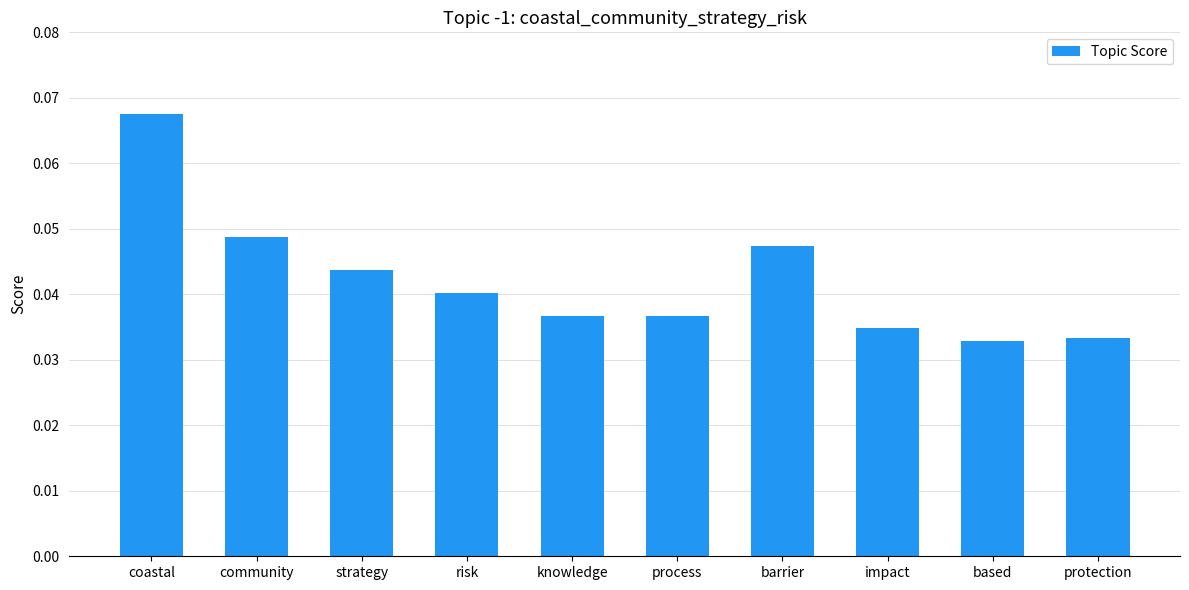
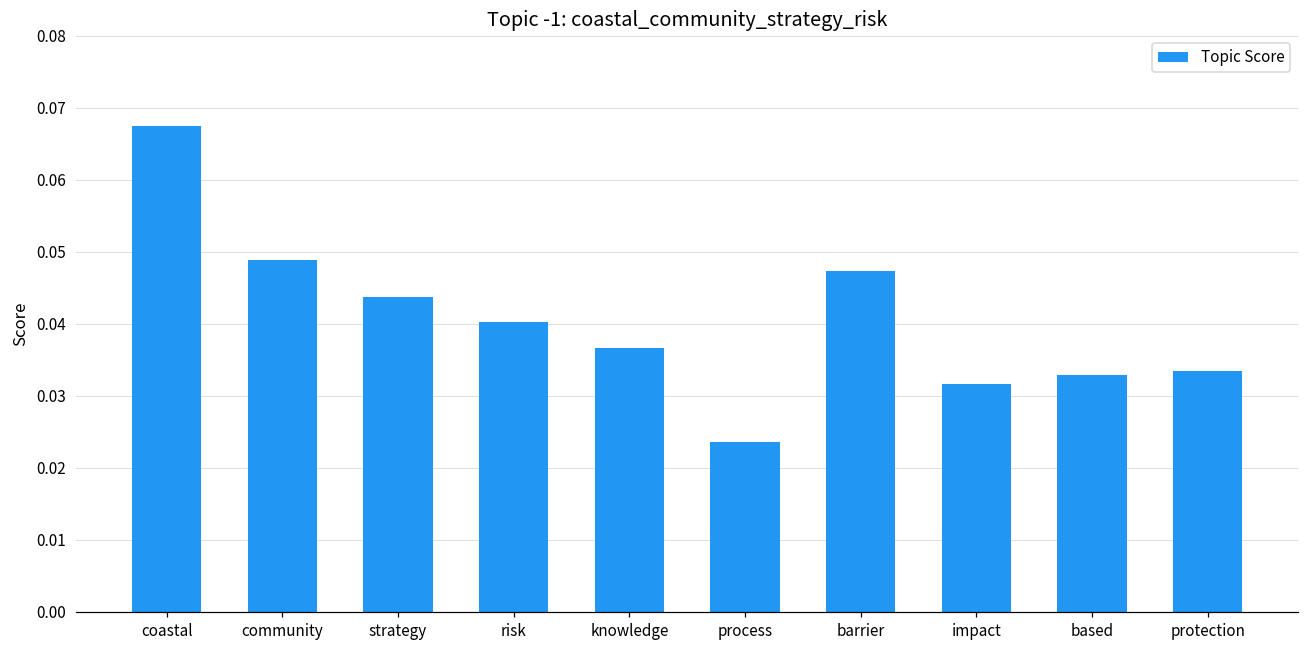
  {
    "coastal": 0.067,
    "community": 0.049,
    "strategy": 0.044,
    "risk": 0.040,
    "knowledge": 0.037,
-   "process": 0.037,
+   "process": 0.024,
    "barrier": 0.047,
-   "impact": 0.035,
+   "impact": 0.032,
    "based": 0.033,
    "protection": 0.033
  }
